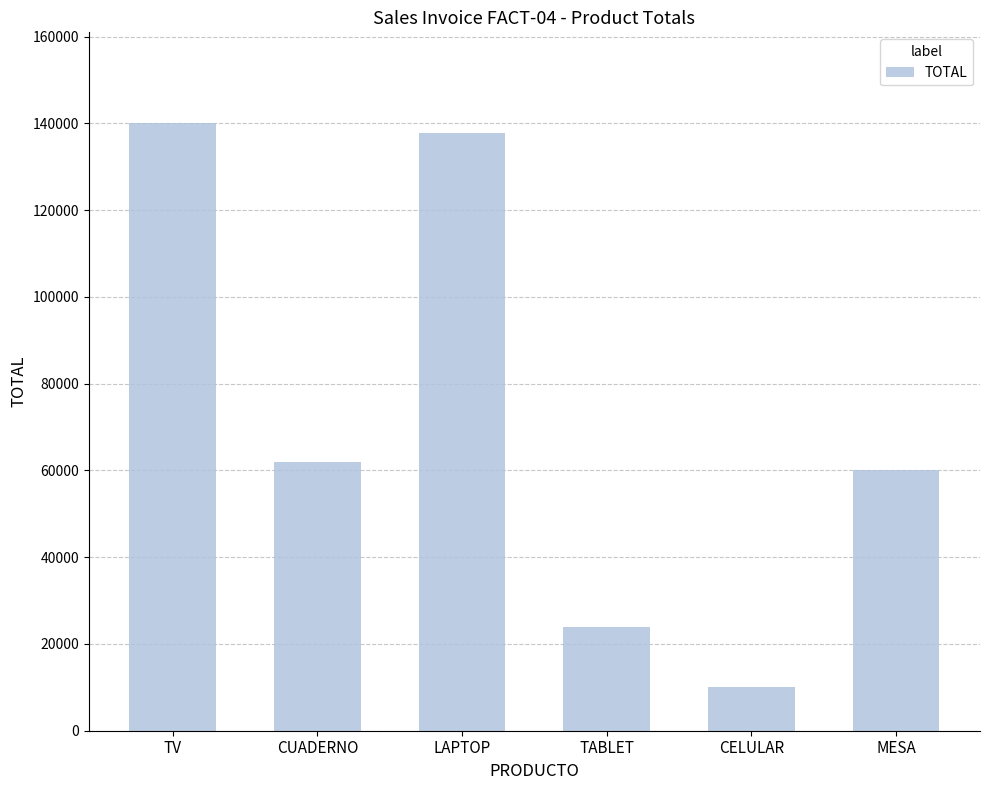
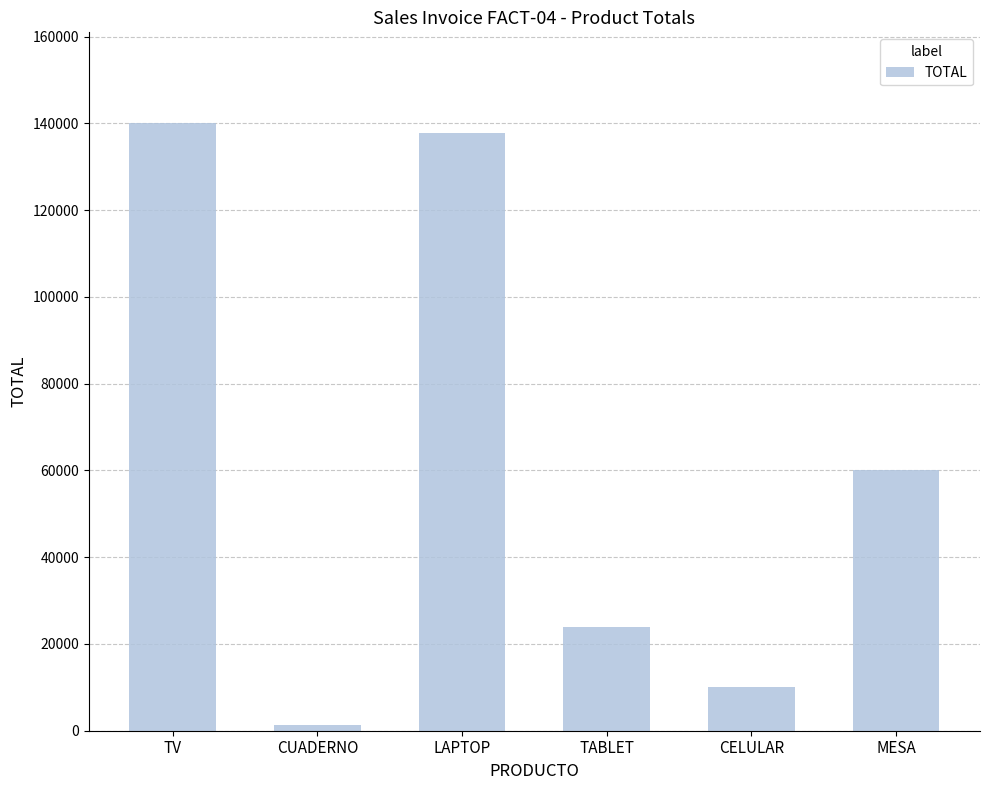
  {
    "TV": 140000,
-   "CUADERNO": 62000,
+   "CUADERNO": 1000,
    "LAPTOP": 138000,
    "TABLET": 24000,
    "CELULAR": 10000,
    "MESA": 60000
  }
